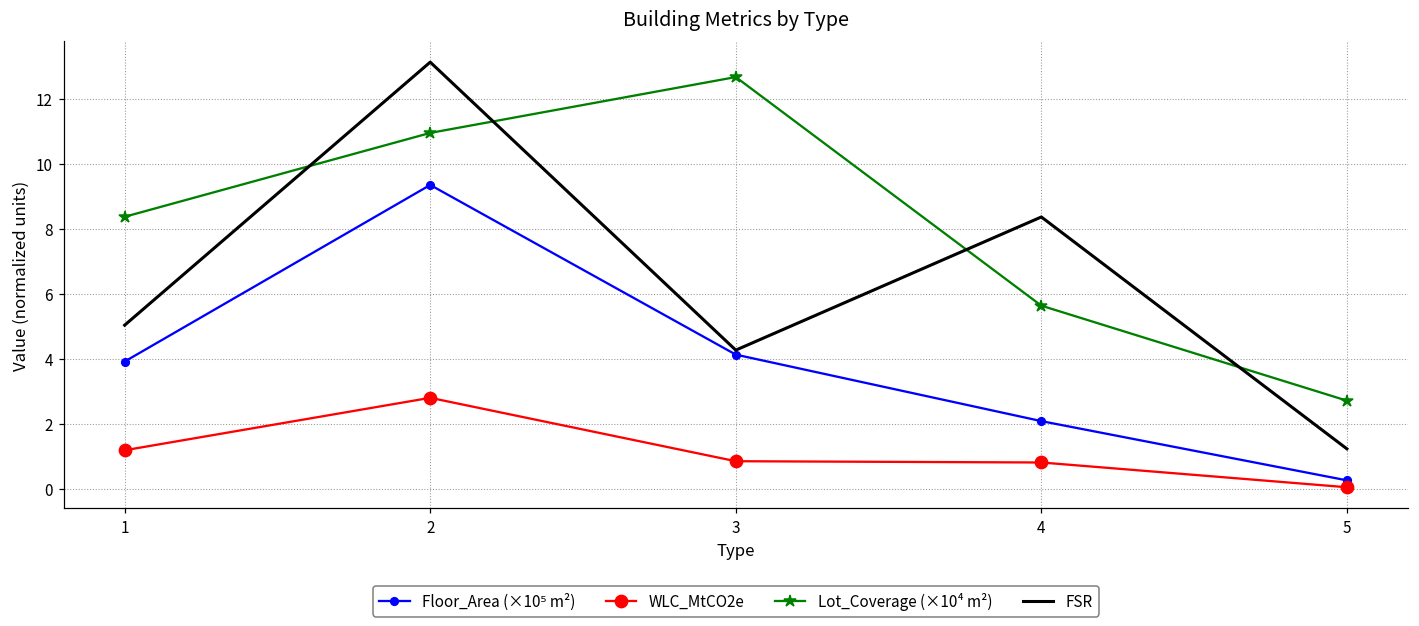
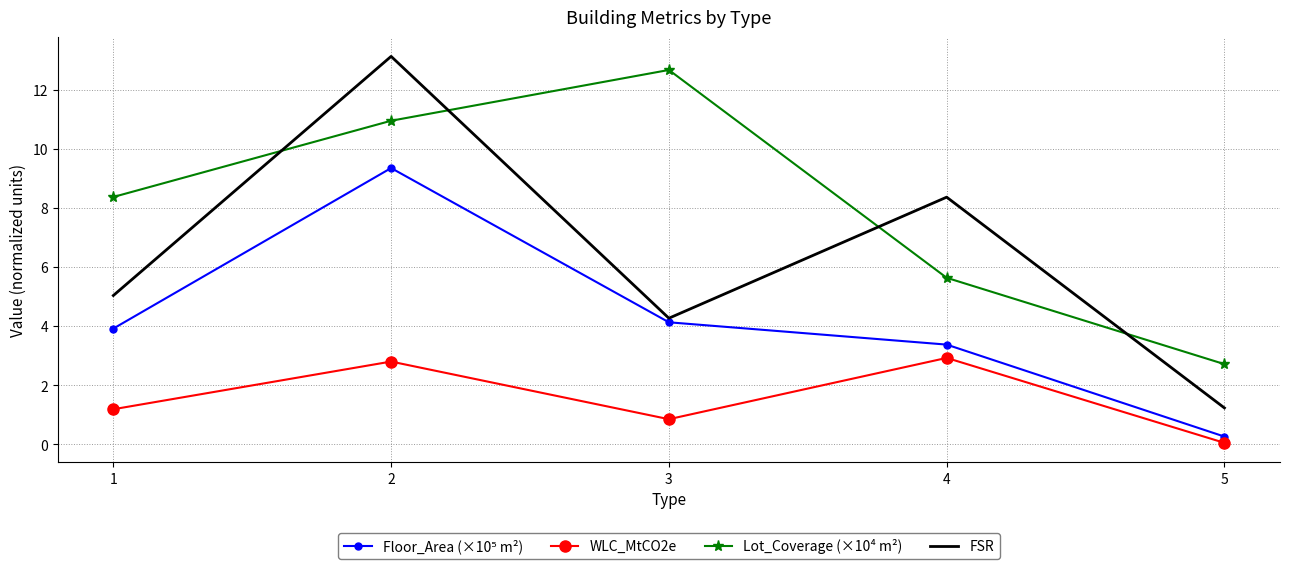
  {
    "Floor_Area (×10⁵ m²)": {
      "1": 3.9,
      "2": 9.4,
      "3": 4.1,
-     "4": 2.1,
+     "4": 3.4,
      "5": 0.3
    },
    "WLC_MtCO2e": {
      "1": 1.2,
      "2": 2.8,
      "3": 0.8,
-     "4": 0.8,
+     "4": 2.9,
      "5": 0.0
    },
    "Lot_Coverage (×10⁴ m²)": {
      "1": 8.4,
      "2": 11.0,
      "3": 12.7,
      "4": 5.6,
      "5": 2.7
    },
    "FSR": {
      "1": 5.0,
      "2": 13.1,
      "3": 4.3,
      "4": 8.4,
      "5": 1.2
    }
  }
